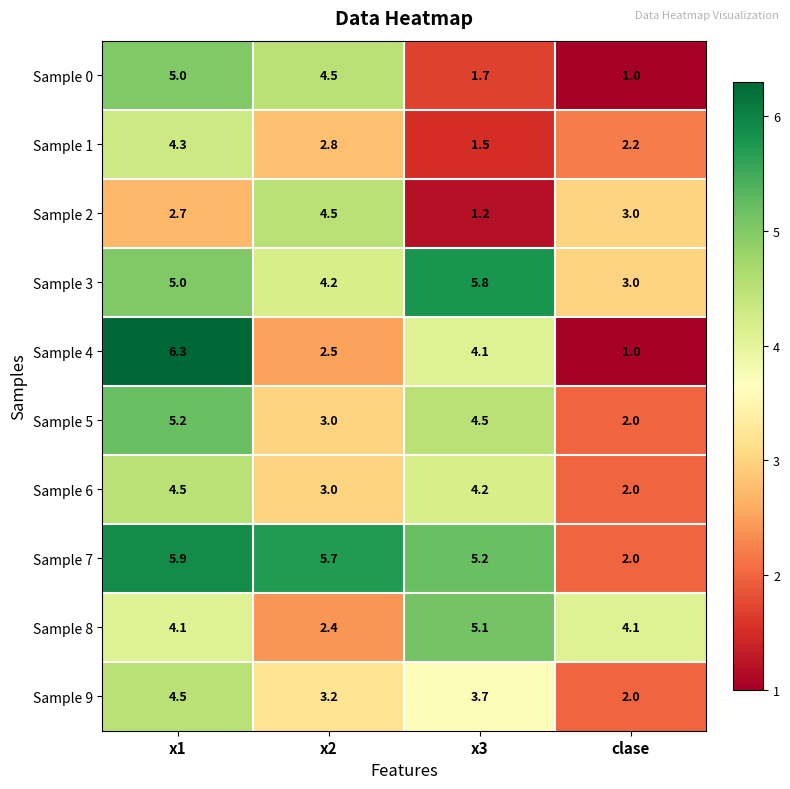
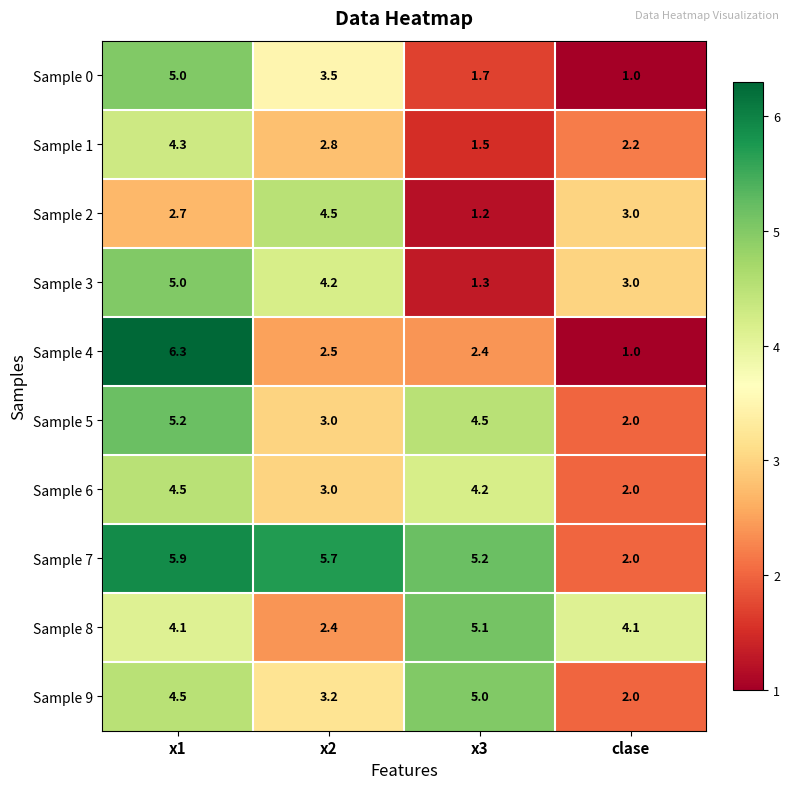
  {
    "Sample 0": {
      "x1": 5.0,
-     "x2": 4.5,
+     "x2": 3.5,
      "x3": 1.7,
      "clase": 1.0
    },
    "Sample 1": {
      "x1": 4.3,
      "x2": 2.8,
      "x3": 1.5,
      "clase": 2.2
    },
    "Sample 2": {
      "x1": 2.7,
      "x2": 4.5,
      "x3": 1.2,
      "clase": 3.0
    },
    "Sample 3": {
      "x1": 5.0,
      "x2": 4.2,
-     "x3": 5.8,
+     "x3": 1.3,
      "clase": 3.0
    },
    "Sample 4": {
      "x1": 6.3,
      "x2": 2.5,
-     "x3": 4.1,
+     "x3": 2.4,
      "clase": 1.0
    },
    "Sample 5": {
      "x1": 5.2,
      "x2": 3.0,
      "x3": 4.5,
      "clase": 2.0
    },
    "Sample 6": {
      "x1": 4.5,
      "x2": 3.0,
      "x3": 4.2,
      "clase": 2.0
    },
    "Sample 7": {
      "x1": 5.9,
      "x2": 5.7,
      "x3": 5.2,
      "clase": 2.0
    },
    "Sample 8": {
      "x1": 4.1,
      "x2": 2.4,
      "x3": 5.1,
      "clase": 4.1
    },
    "Sample 9": {
      "x1": 4.5,
      "x2": 3.2,
-     "x3": 3.7,
+     "x3": 5.0,
      "clase": 2.0
    }
  }
